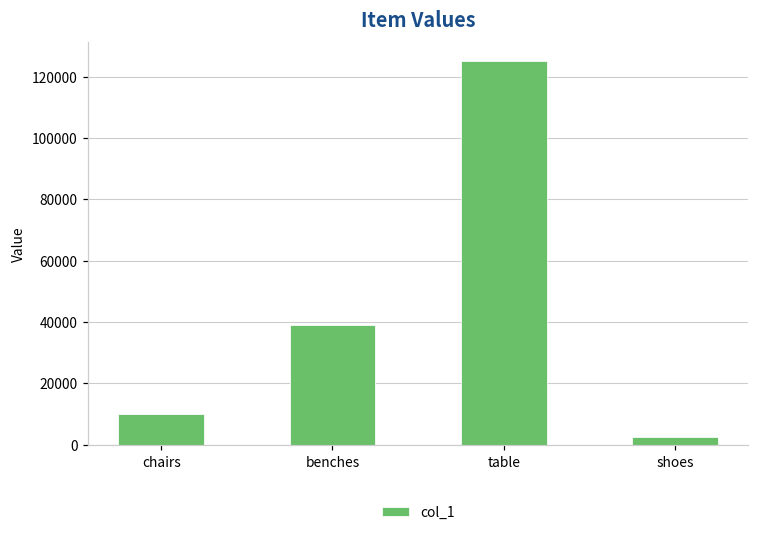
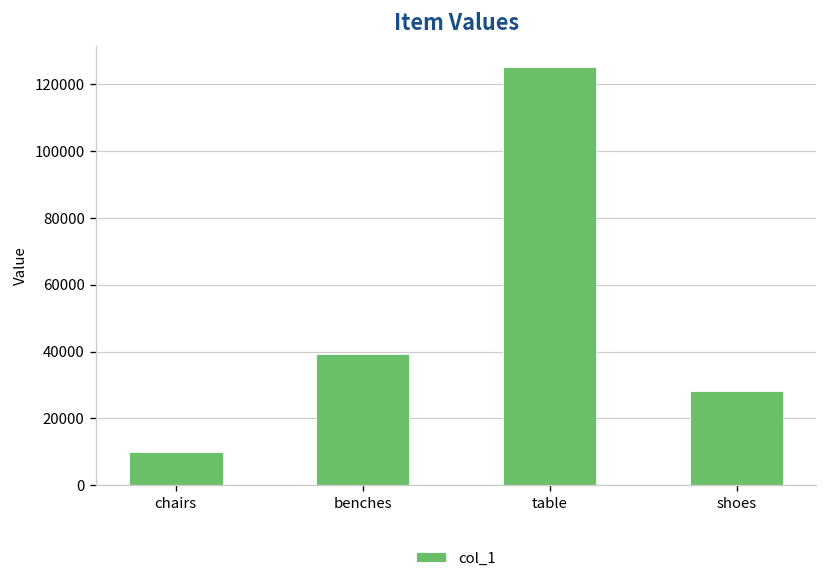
  {
    "chairs": 10000,
    "benches": 39000,
    "table": 125000,
-   "shoes": 3000
+   "shoes": 28000
  }
